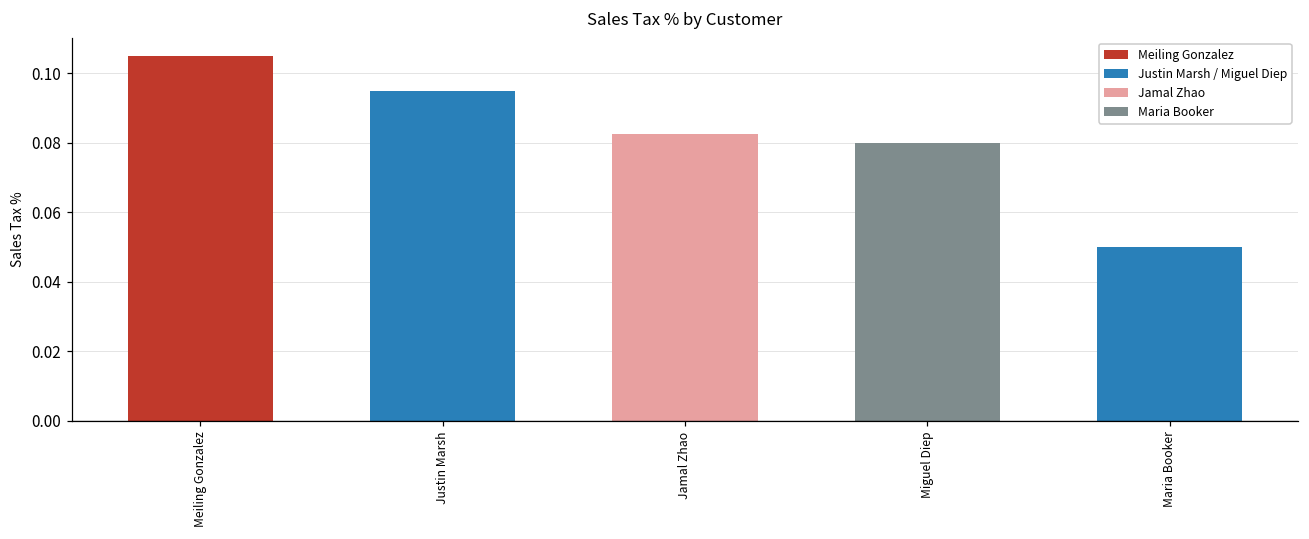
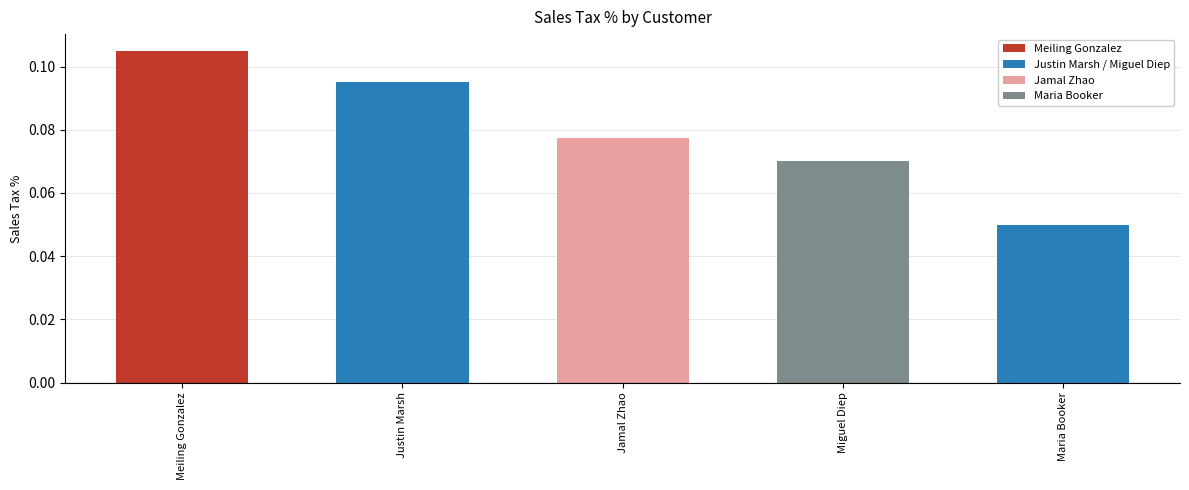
  {
    "Meiling Gonzalez": 0.105,
    "Justin Marsh": 0.095,
-   "Jamal Zhao": 0.083,
-   "Miguel Diep": 0.08,
+   "Jamal Zhao": 0.078,
+   "Miguel Diep": 0.07,
    "Maria Booker": 0.050
  }
